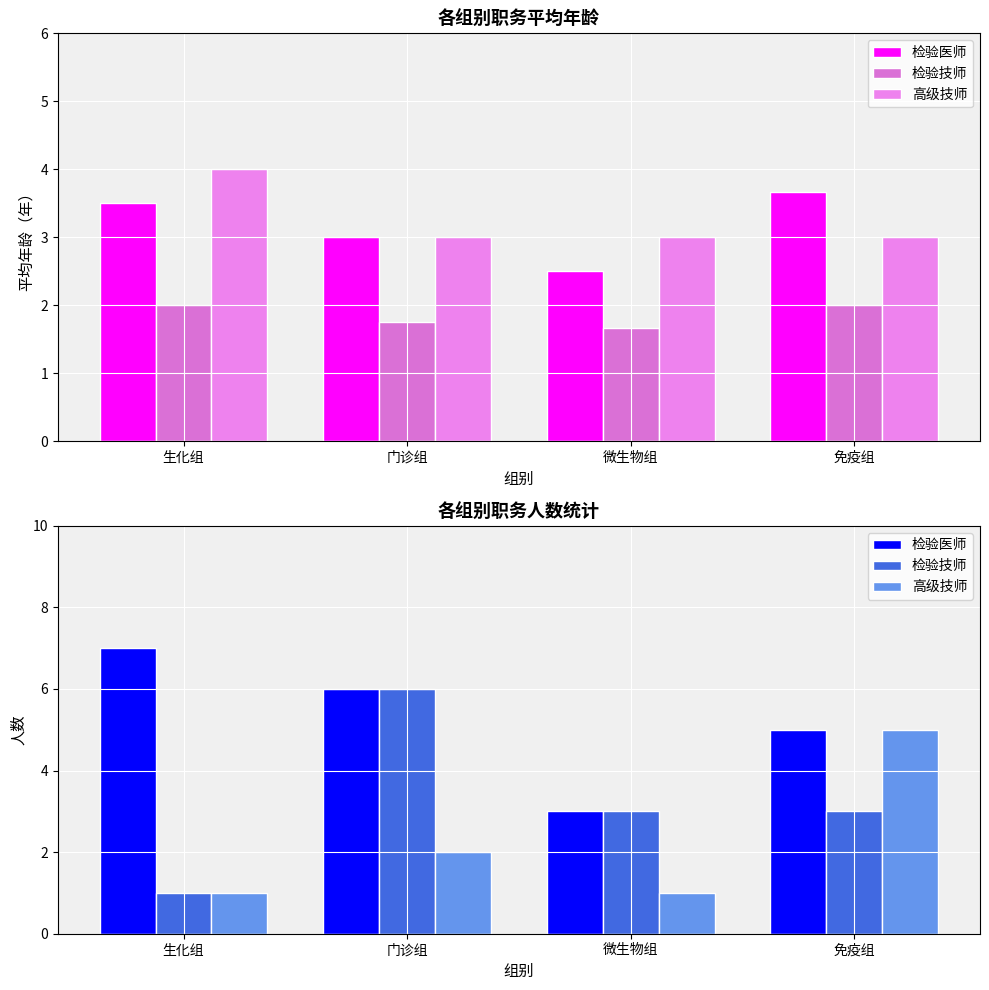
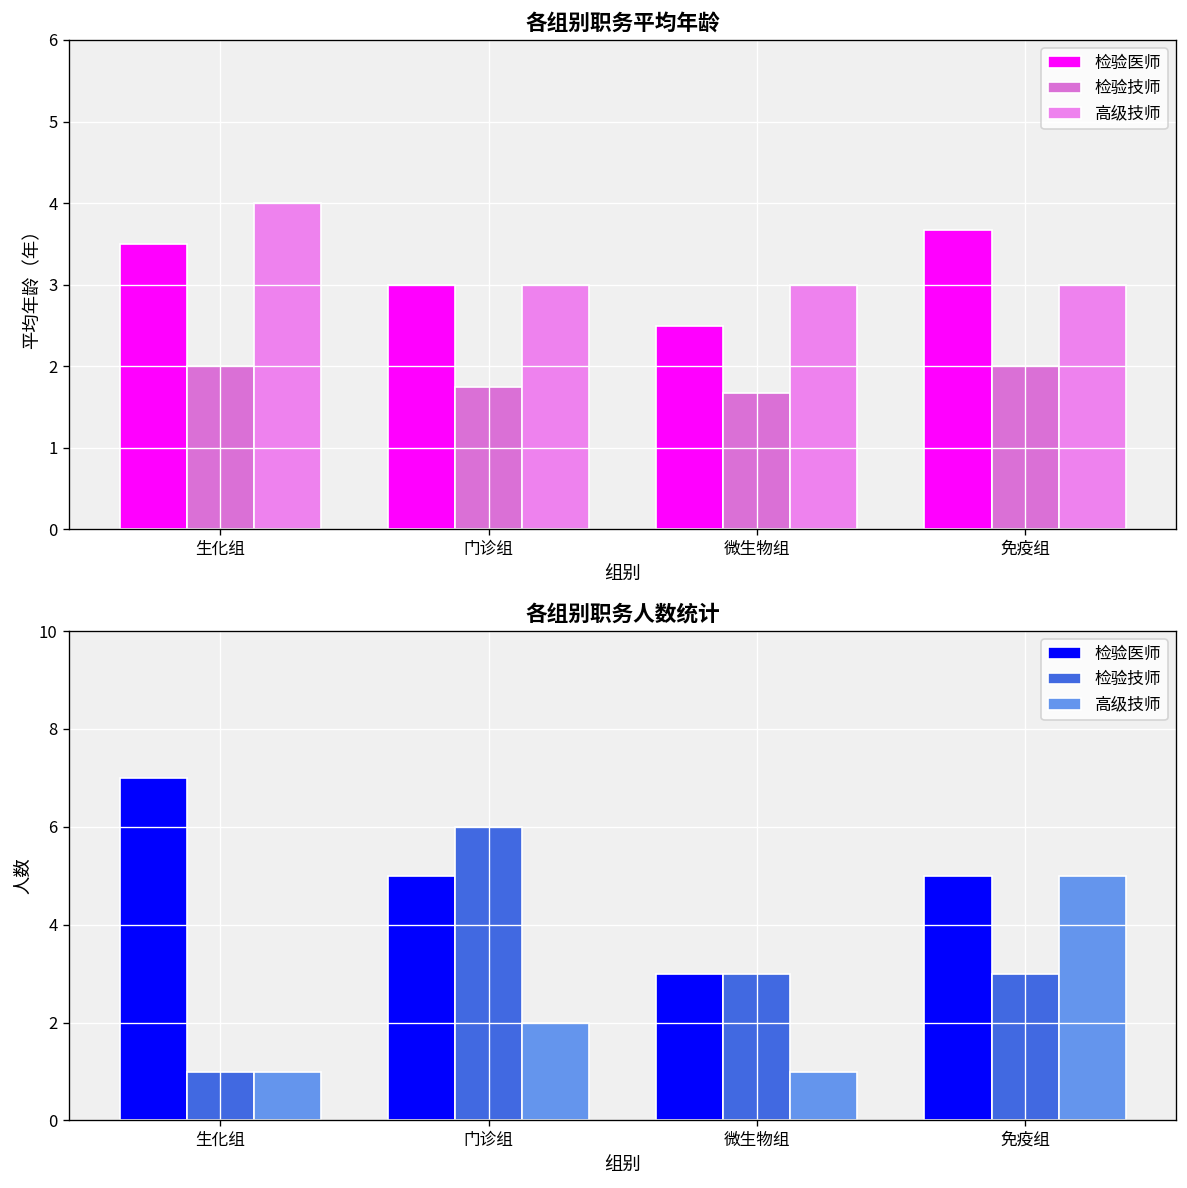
  {
    "各组别职务人数统计": {
      "检验医师": {
        "生化组": 7,
-       "门诊组": 6,
+       "门诊组": 5,
        "微生物组": 3,
        "免疫组": 5
      }
    }
  }
